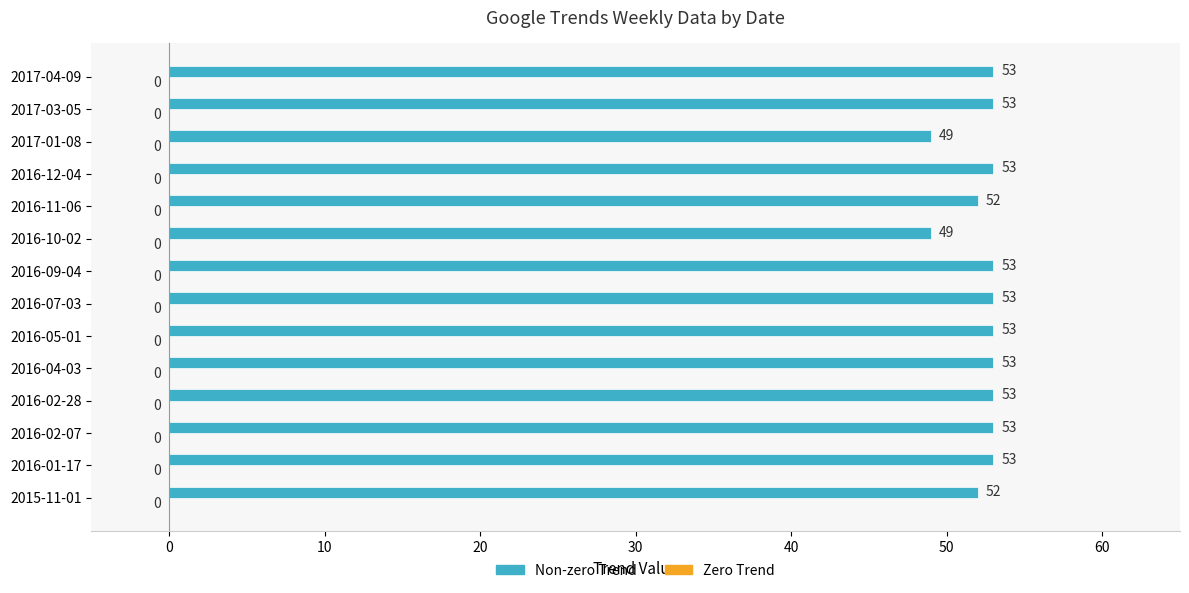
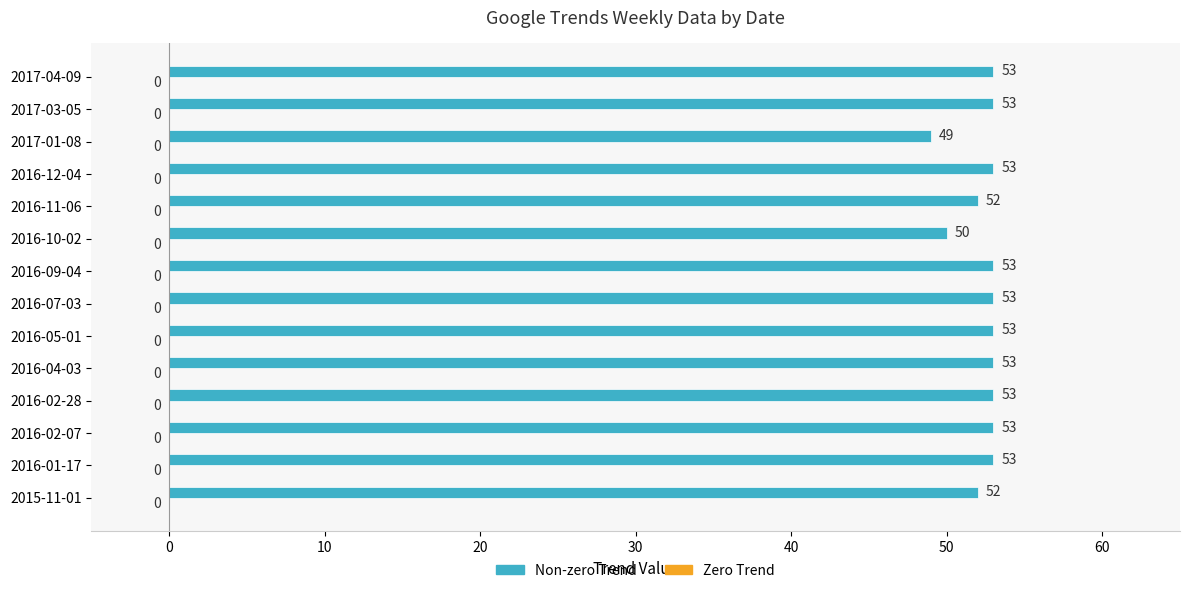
  {
    "Non-zero Trend": {
      "2017-04-09": 53,
      "2017-03-05": 53,
      "2017-01-08": 49,
      "2016-12-04": 53,
      "2016-11-06": 52,
-     "2016-10-02": 49,
+     "2016-10-02": 50,
      "2016-09-04": 53,
      "2016-07-03": 53,
      "2016-05-01": 53,
      "2016-04-03": 53,
      "2016-02-28": 53,
      "2016-02-07": 53,
      "2016-01-17": 53,
      "2015-11-01": 52
    },
    "Zero Trend": {
      "2017-04-09": 0,
      "2017-03-05": 0,
      "2017-01-08": 0,
      "2016-12-04": 0,
      "2016-11-06": 0,
      "2016-10-02": 0,
      "2016-09-04": 0,
      "2016-07-03": 0,
      "2016-05-01": 0,
      "2016-04-03": 0,
      "2016-02-28": 0,
      "2016-02-07": 0,
      "2016-01-17": 0,
      "2015-11-01": 0
    }
  }
